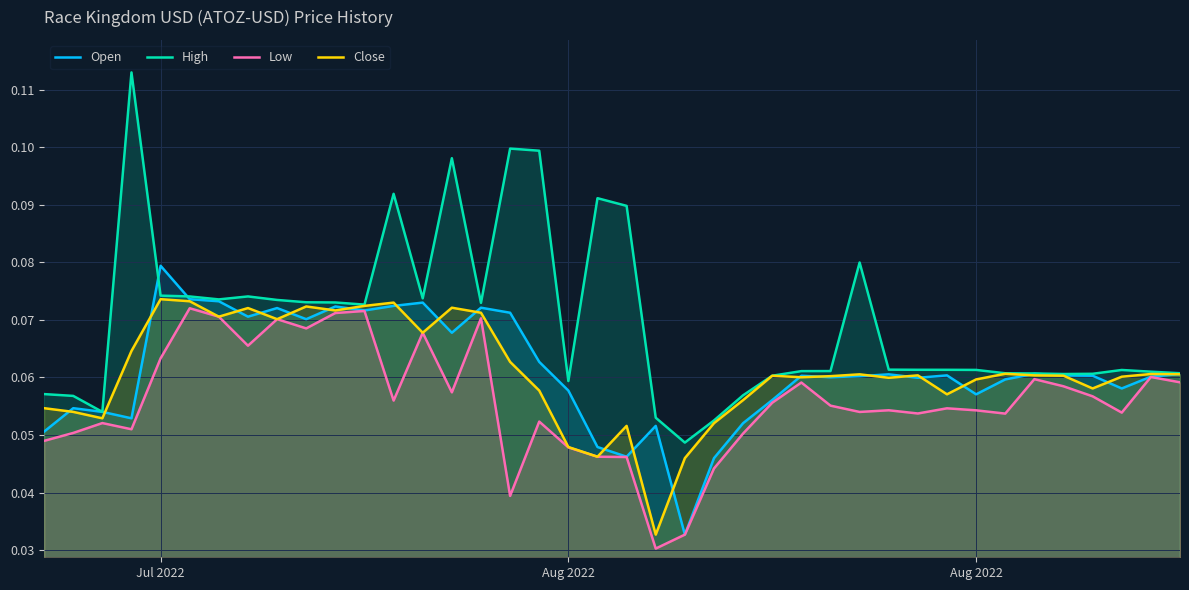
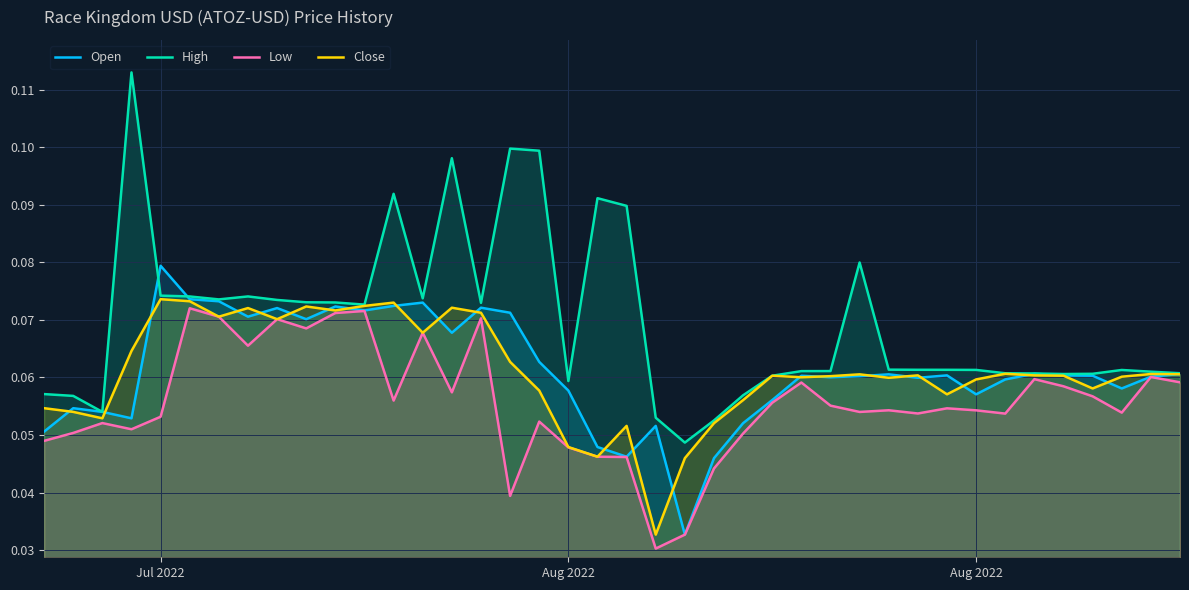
  {
    "Open": {
      "Jul 2022": 0.079
    },
    "High": {
      "Jul 2022": 0.074
    },
    "Low": {
-     "Jul 2022": 0.063
+     "Jul 2022": 0.053
    },
    "Close": {
      "Jul 2022": 0.074
    }
  }
